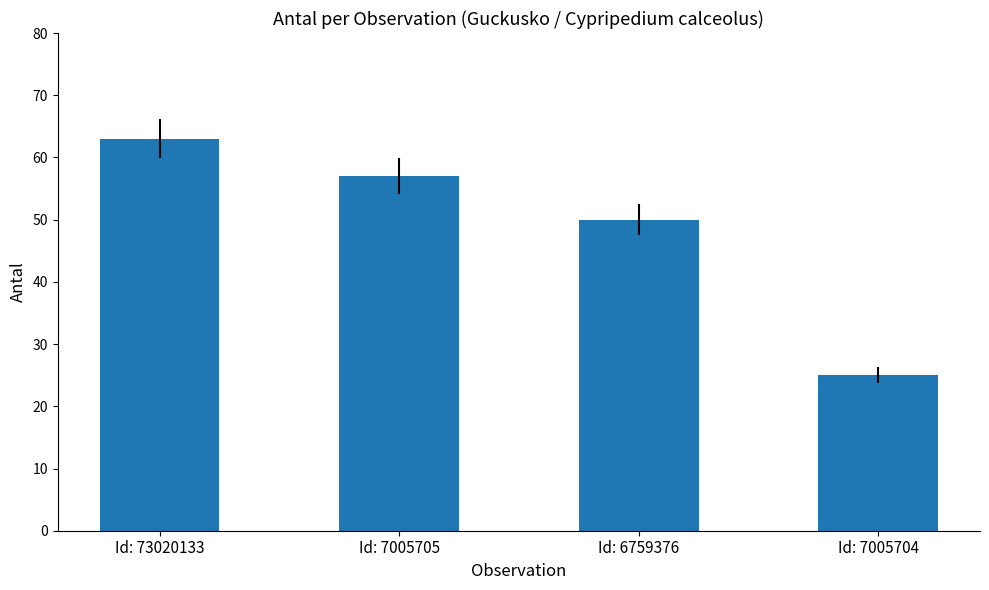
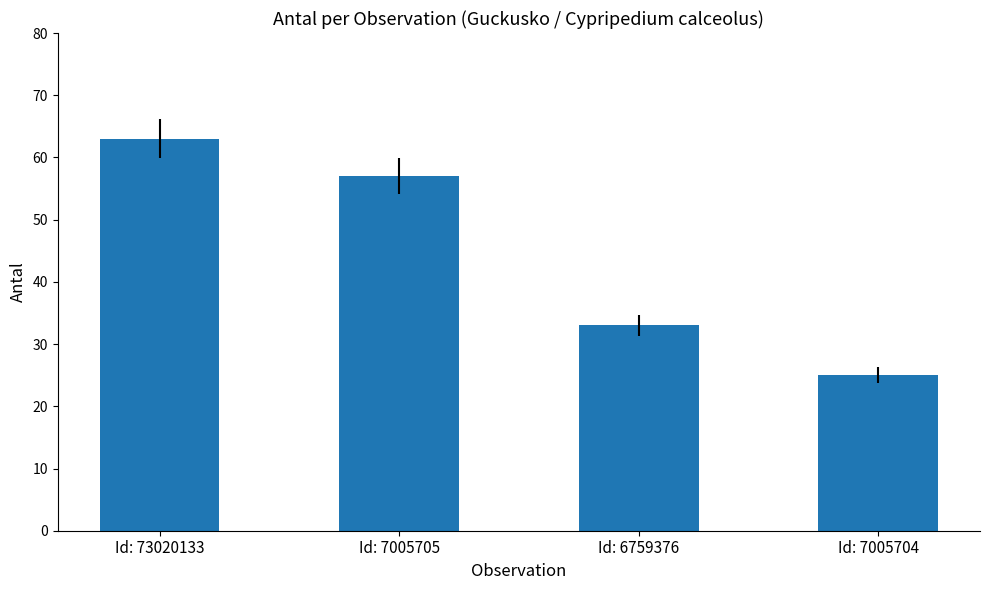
  {
    "Id: 73020133": 63,
    "Id: 7005705": 57,
-   "Id: 6759376": 50,
+   "Id: 6759376": 33,
    "Id: 7005704": 25
  }
